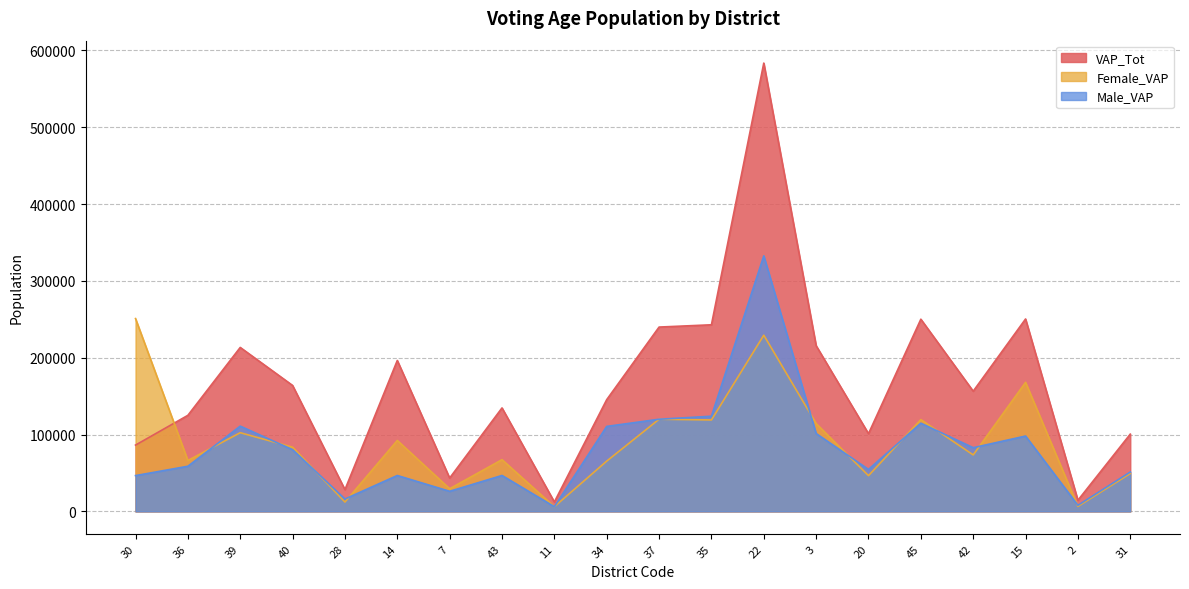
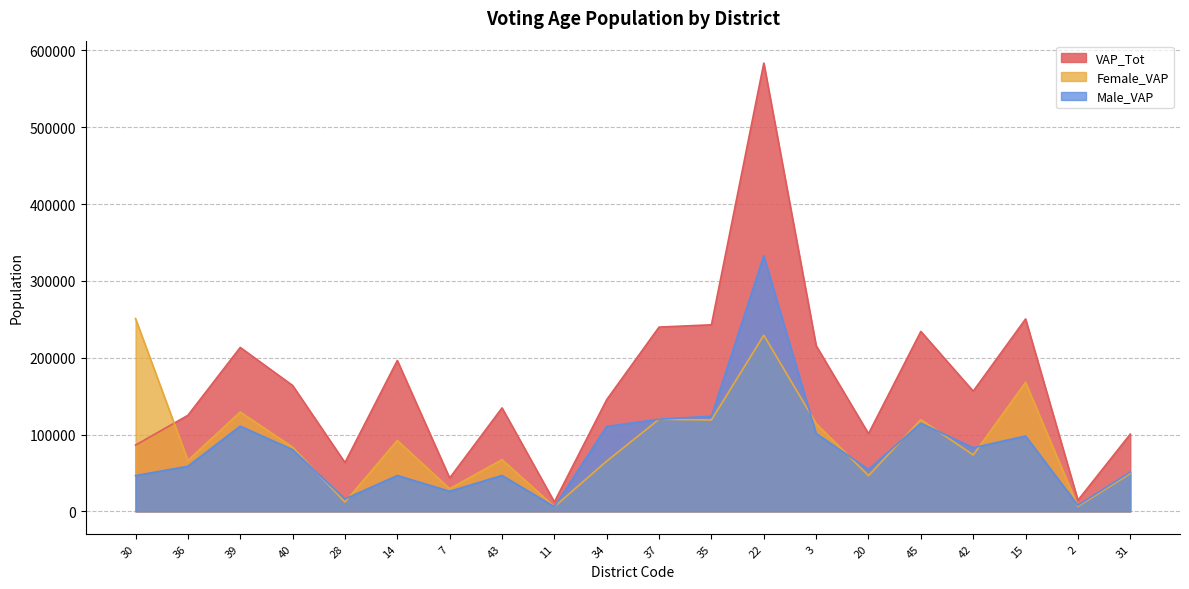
  {
    "VAP_Tot": {
      "30": 90000,
      "36": 130000,
      "39": 210000,
      "40": 160000,
-     "28": 30000,
+     "28": 60000,
      "14": 200000,
      "7": 40000,
      "43": 130000,
      "11": 10000,
      "34": 150000,
      "37": 240000,
      "35": 240000,
      "22": 580000,
      "3": 220000,
      "20": 100000,
-     "45": 250000,
+     "45": 230000,
      "42": 160000,
      "15": 250000,
      "2": 10000,
      "31": 100000
    },
    "Female_VAP": {
      "30": 250000,
      "36": 70000,
-     "39": 100000,
+     "39": 130000,
      "28": 10000,
      "14": 90000,
      "7": 30000,
      "43": 70000,
      "34": 70000,
      "35": 120000,
      "22": 230000,
      "3": 110000,
      "20": 50000,
      "45": 120000,
      "42": 70000,
      "15": 170000
    },
    "Male_VAP": {
      "30": 50000,
      "36": 60000,
      "39": 110000,
      "28": 20000,
      "14": 50000,
      "7": 30000,
      "43": 50000,
      "34": 110000,
      "35": 120000,
      "22": 330000,
      "3": 100000,
      "20": 50000,
      "45": 110000,
      "42": 80000,
      "15": 100000
    }
  }
